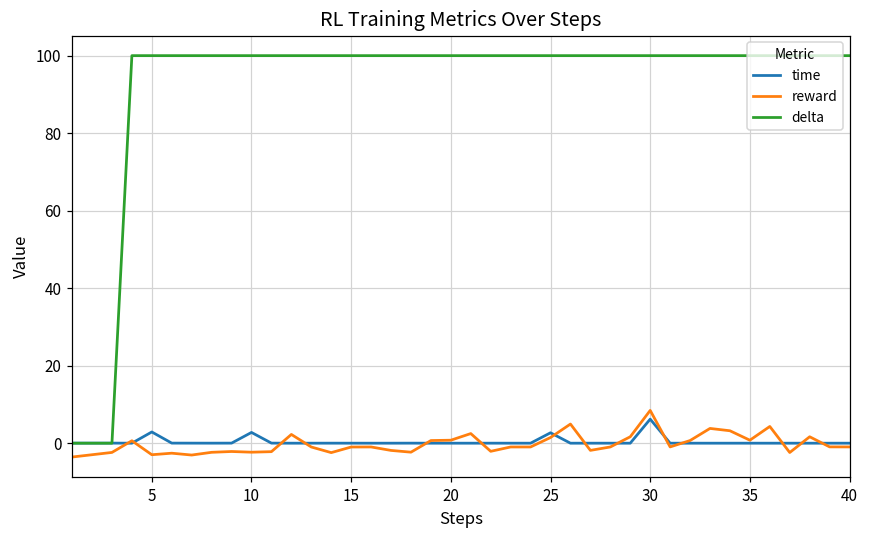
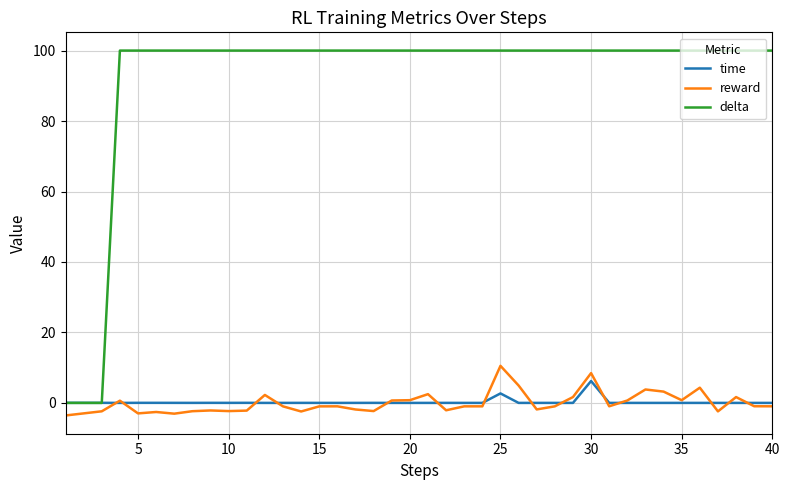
  {
    "time": {
-     "5": 3,
-     "10": 3,
+     "5": 0,
+     "10": 0,
      "15": 0,
      "20": 0,
      "25": 3,
      "30": 6,
      "35": 0,
      "40": 0
    },
    "reward": {
      "5": -3,
      "10": -2,
      "15": -1,
      "20": 1,
-     "25": 1,
+     "25": 11,
      "30": 8,
      "35": 1,
      "40": -1
    },
    "delta": {
      "5": 100,
      "10": 100,
      "15": 100,
      "20": 100,
      "25": 100,
      "30": 100,
      "40": 100
    }
  }
